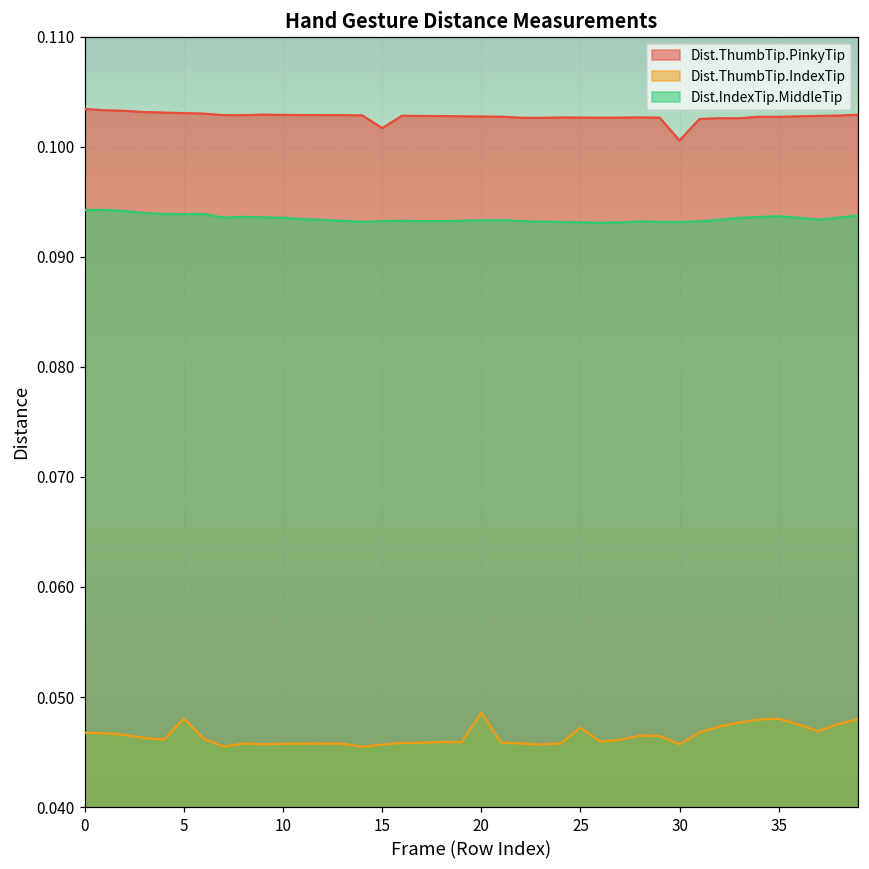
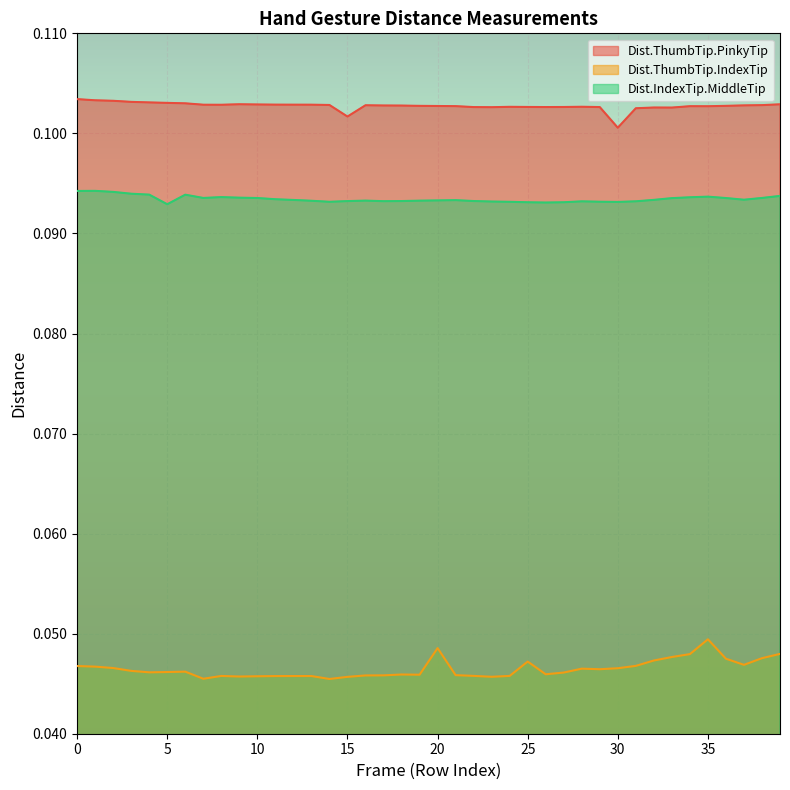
  {
    "Dist.ThumbTip.PinkyTip": {
      "0": 0.1034,
      "5": 0.1030,
      "10": 0.1029,
      "15": 0.1017,
      "20": 0.1027,
      "25": 0.1026,
      "30": 0.1006,
      "35": 0.1027
    },
    "Dist.ThumbTip.IndexTip": {
      "0": 0.0468,
-     "5": 0.0480,
+     "5": 0.0462,
      "10": 0.0457,
      "15": 0.0457,
      "20": 0.0486,
      "25": 0.0472,
-     "30": 0.0457,
-     "35": 0.0480
+     "30": 0.0465,
+     "35": 0.0494
    },
    "Dist.IndexTip.MiddleTip": {
      "0": 0.0942,
-     "5": 0.0939,
+     "5": 0.0929,
      "10": 0.0935,
      "15": 0.0932,
      "20": 0.0933,
      "25": 0.0931,
      "30": 0.0931,
      "35": 0.0937
    }
  }
